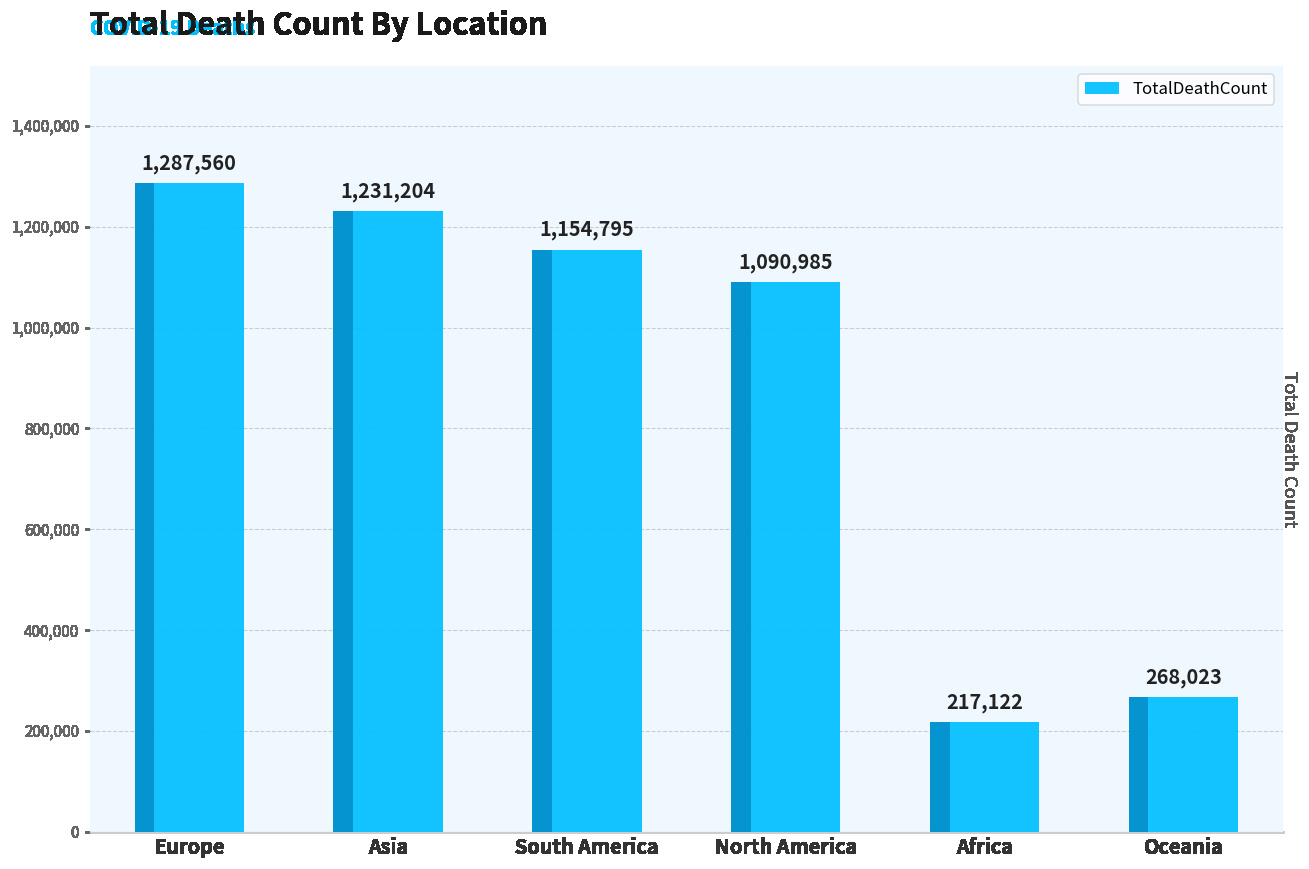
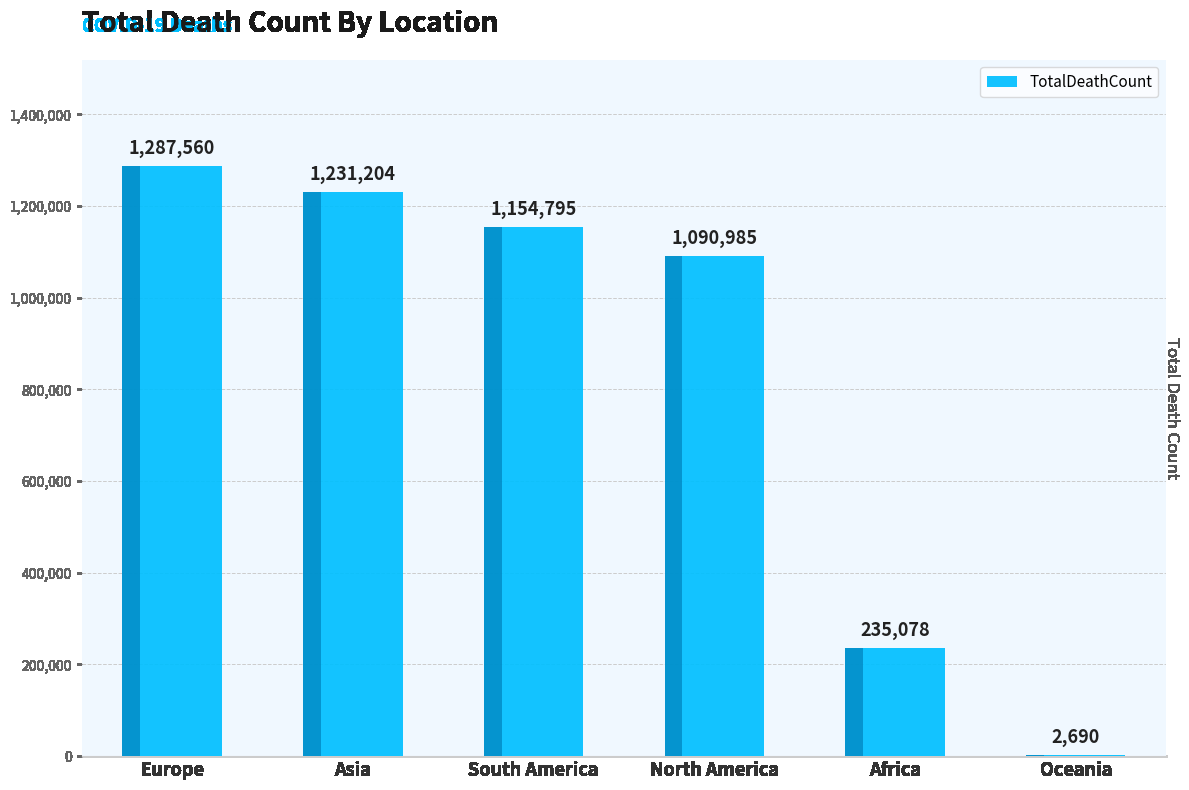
  {
    "Europe": "1,287,560",
    "Asia": "1,231,204",
    "South America": "1,154,795",
    "North America": "1,090,985",
-   "Africa": "217,122",
-   "Oceania": "268,023"
+   "Africa": "235,078",
+   "Oceania": "2,690"
  }
